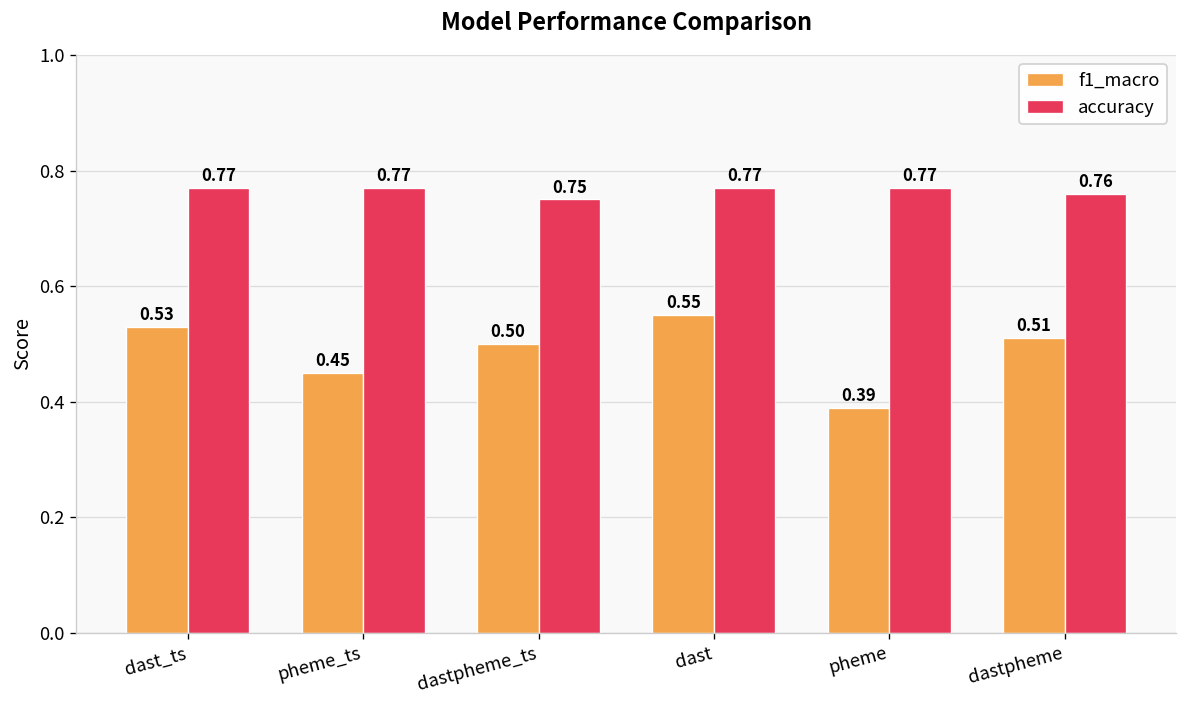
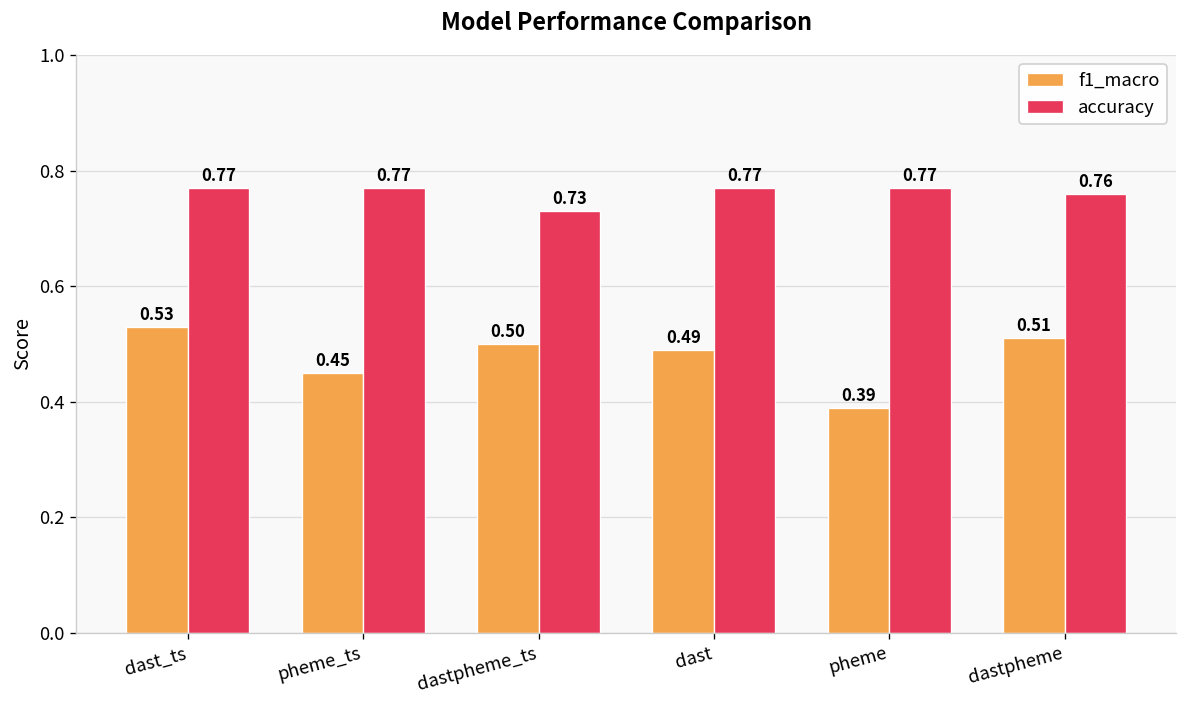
  {
    "f1_macro": {
      "dast_ts": 0.53,
      "pheme_ts": 0.45,
      "dastpheme_ts": 0.50,
-     "dast": 0.55,
+     "dast": 0.49,
      "pheme": 0.39,
      "dastpheme": 0.51
    },
    "accuracy": {
      "dast_ts": 0.77,
      "pheme_ts": 0.77,
-     "dastpheme_ts": 0.75,
+     "dastpheme_ts": 0.73,
      "dast": 0.77,
      "pheme": 0.77,
      "dastpheme": 0.76
    }
  }
